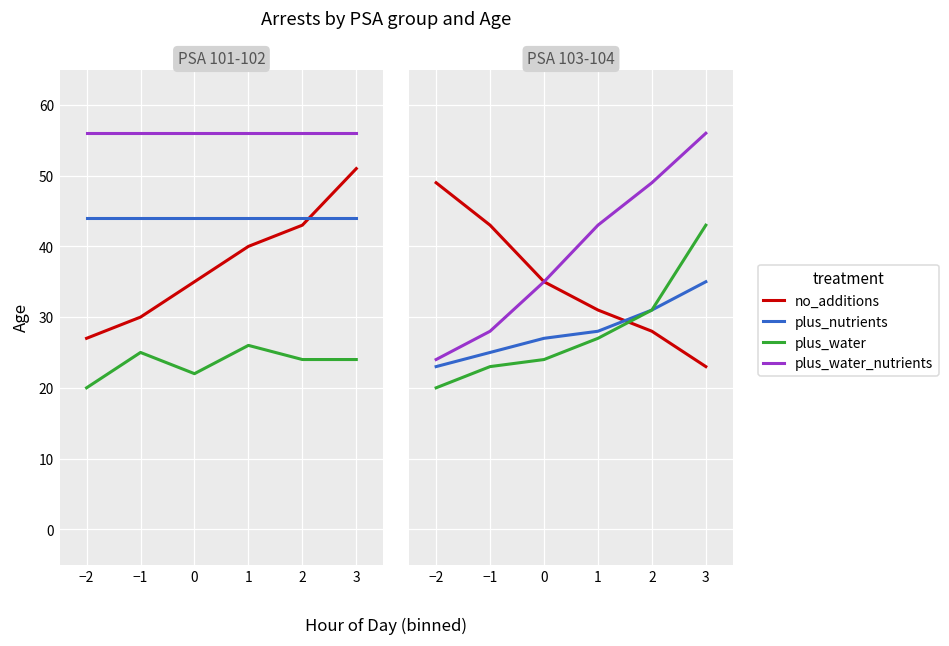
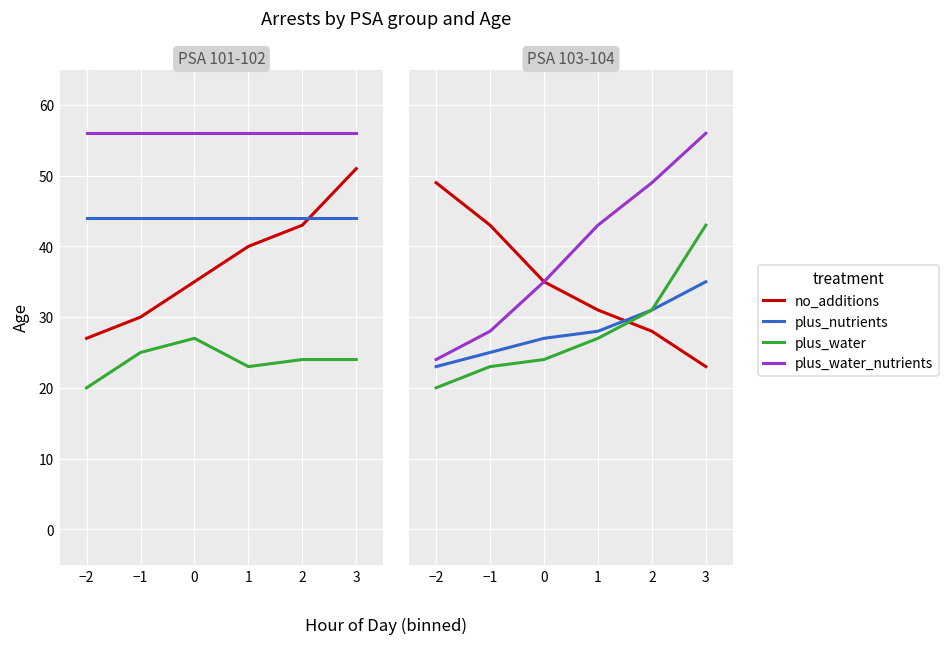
  {
    "PSA 101-102": {
      "no_additions": {
        "−2": 27,
        "−1": 30,
        "0": 35,
        "1": 40,
        "2": 43,
        "3": 51
      },
      "plus_nutrients": {
        "−2": 44,
        "−1": 44,
        "0": 44,
        "1": 44,
        "2": 44,
        "3": 44
      },
      "plus_water": {
        "−2": 20,
        "−1": 25,
-       "0": 22,
-       "1": 26,
+       "0": 27,
+       "1": 23,
        "2": 24,
        "3": 24
      },
      "plus_water_nutrients": {
        "−2": 56,
        "−1": 56,
        "0": 56,
        "1": 56,
        "2": 56,
        "3": 56
      }
    }
  }
